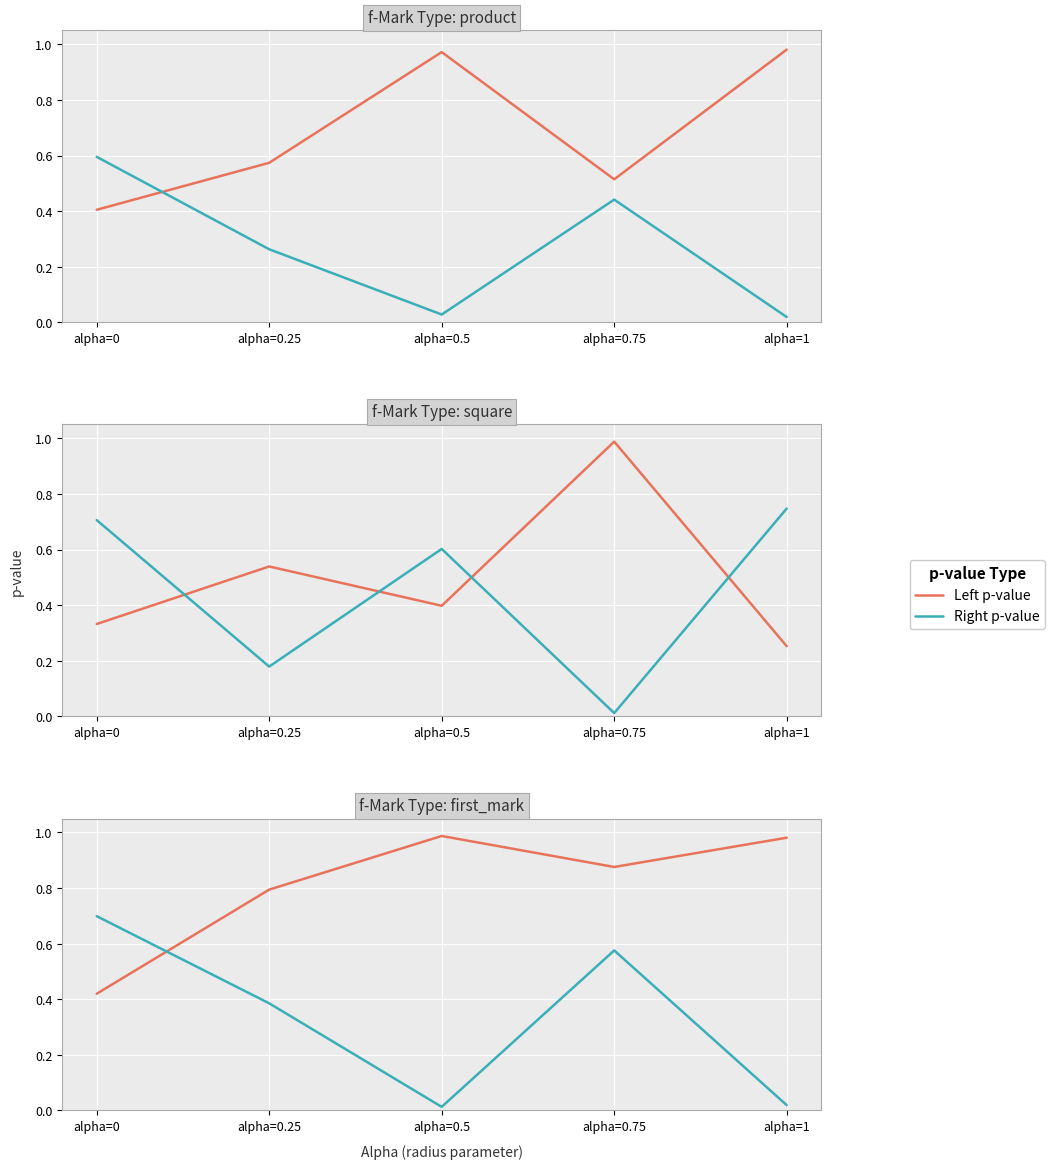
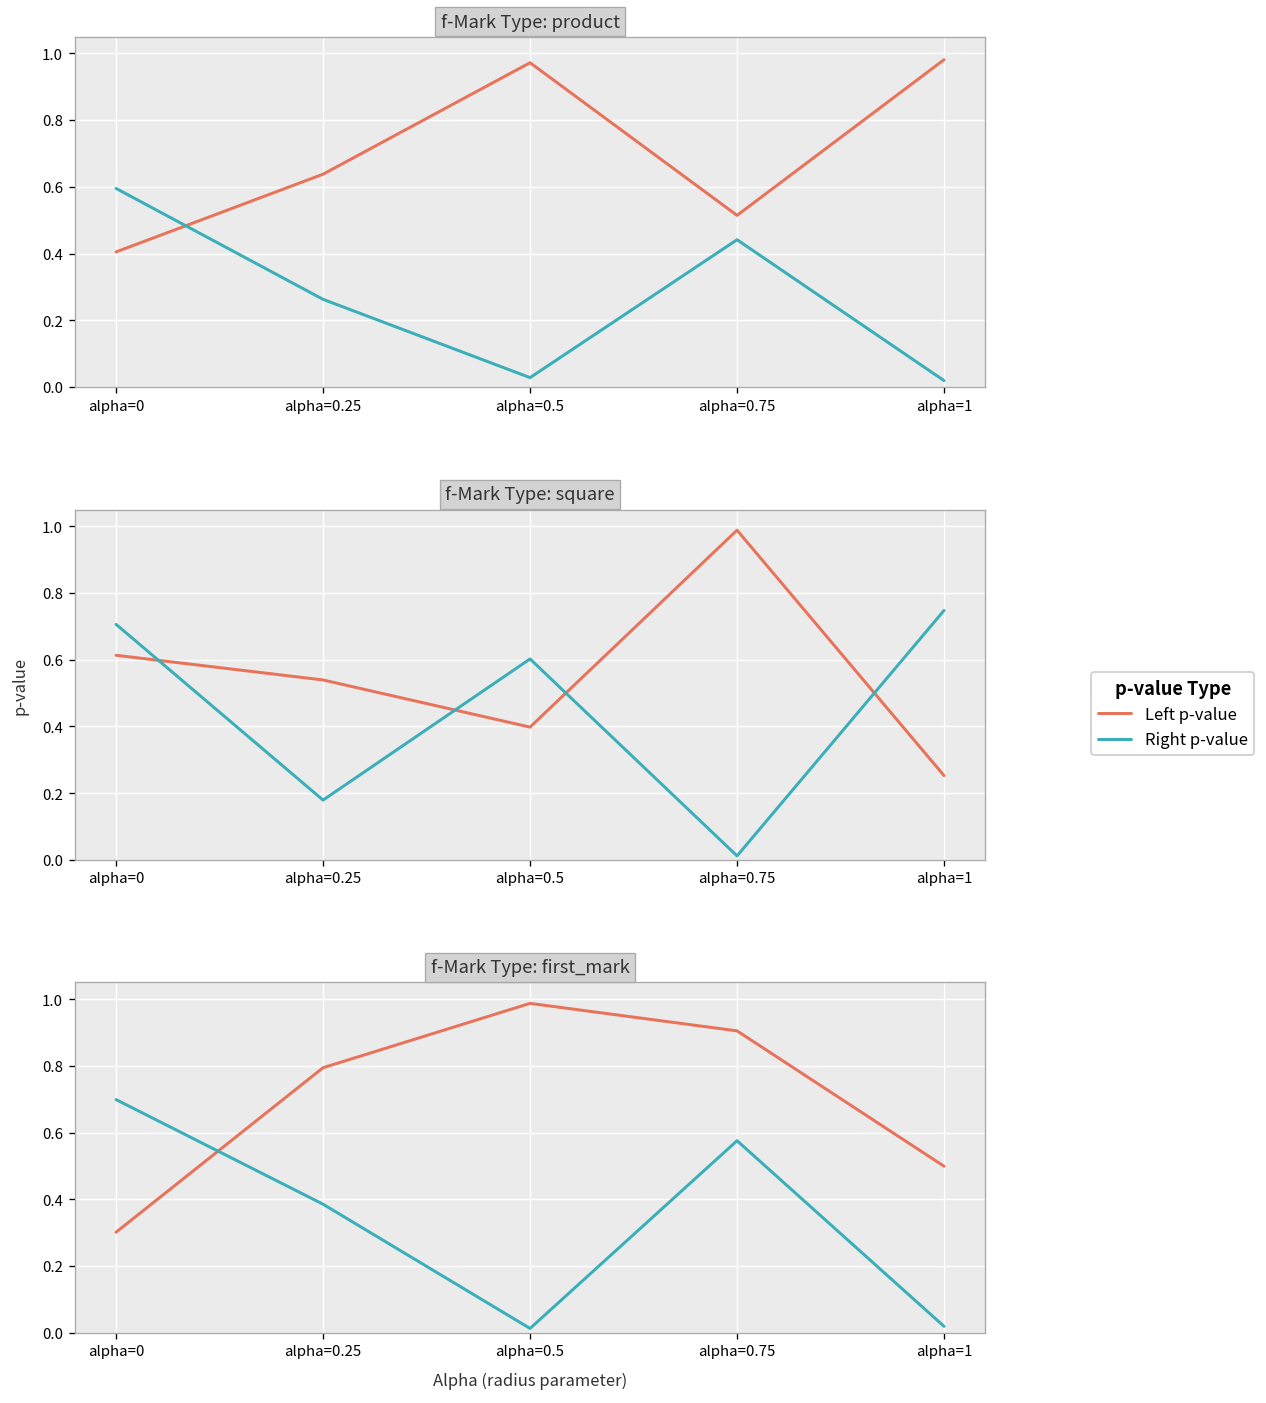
  {
    "f-Mark Type: product": {
      "Left p-value": {
        "alpha=0": 0.40,
-       "alpha=0.25": 0.57,
+       "alpha=0.25": 0.64,
        "alpha=0.5": 0.97,
        "alpha=0.75": 0.51,
        "alpha=1": 0.98
      },
      "Right p-value": {
        "alpha=0": 0.60,
        "alpha=0.25": 0.26,
        "alpha=0.5": 0.03,
        "alpha=0.75": 0.44,
        "alpha=1": 0.02
      }
    },
    "f-Mark Type: square": {
      "Left p-value": {
-       "alpha=0": 0.33,
+       "alpha=0": 0.61,
        "alpha=0.25": 0.54,
        "alpha=0.5": 0.40,
        "alpha=0.75": 0.99,
        "alpha=1": 0.25
      },
      "Right p-value": {
        "alpha=0": 0.71,
        "alpha=0.25": 0.18,
        "alpha=0.5": 0.60,
        "alpha=0.75": 0.01,
        "alpha=1": 0.75
      }
    },
    "f-Mark Type: first_mark": {
      "Left p-value": {
-       "alpha=0": 0.42,
+       "alpha=0": 0.30,
        "alpha=0.25": 0.79,
        "alpha=0.5": 0.99,
-       "alpha=0.75": 0.88,
-       "alpha=1": 0.98
+       "alpha=0.75": 0.90,
+       "alpha=1": 0.50
      },
      "Right p-value": {
        "alpha=0": 0.70,
        "alpha=0.25": 0.39,
        "alpha=0.5": 0.01,
        "alpha=0.75": 0.58,
        "alpha=1": 0.02
      }
    }
  }
